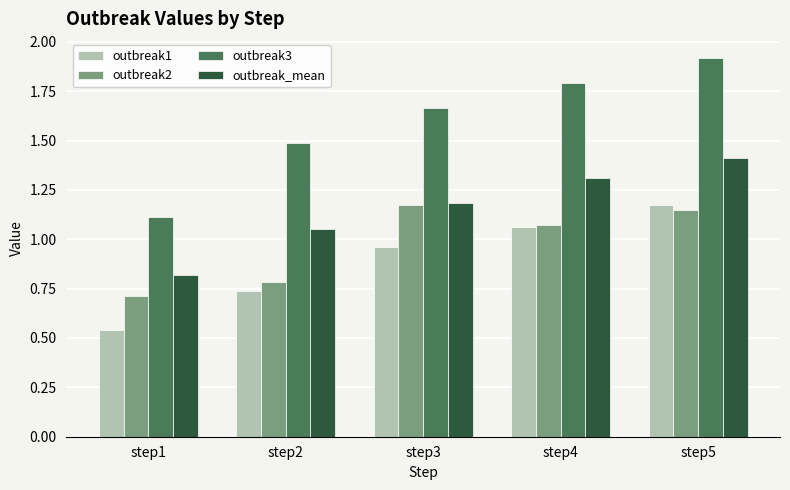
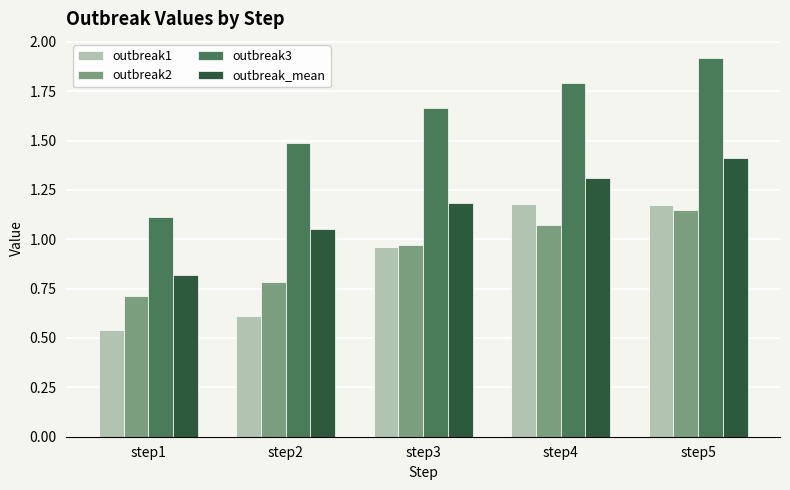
  {
    "outbreak1": {
      "step1": 0.54,
-     "step2": 0.74,
+     "step2": 0.61,
      "step3": 0.96,
-     "step4": 1.06,
+     "step4": 1.18,
      "step5": 1.17
    },
    "outbreak2": {
      "step1": 0.71,
      "step2": 0.78,
-     "step3": 1.18,
+     "step3": 0.97,
      "step4": 1.07,
      "step5": 1.15
    }
  }
